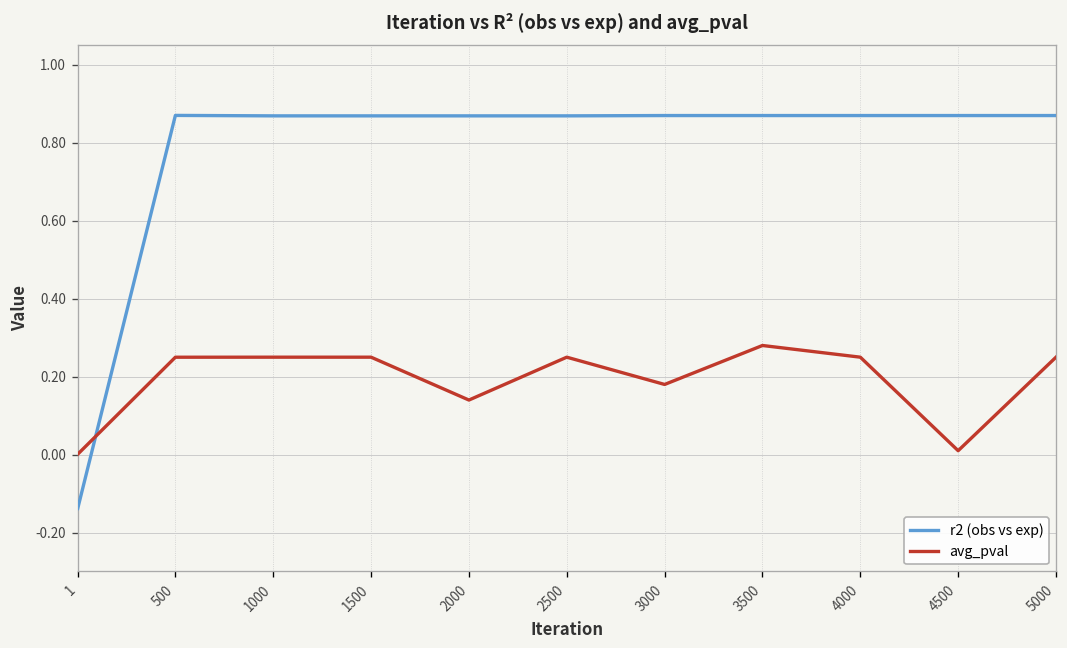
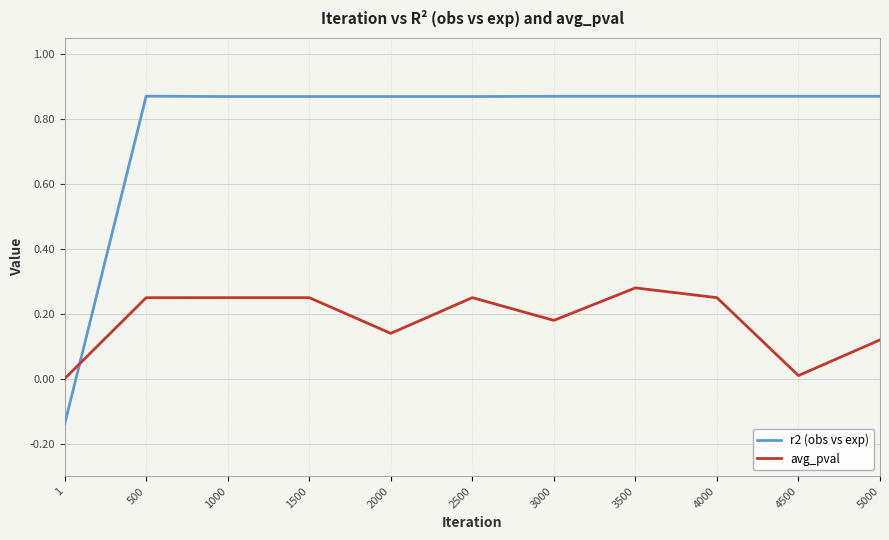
  {
    "r2 (obs vs exp)": {
      "1": -0.14,
      "500": 0.87,
      "1000": 0.87,
      "1500": 0.87,
      "2000": 0.87,
      "2500": 0.87,
      "3000": 0.87,
      "3500": 0.87,
      "4000": 0.87,
      "4500": 0.87,
      "5000": 0.87
    },
    "avg_pval": {
      "1": 0.00,
      "500": 0.25,
      "1000": 0.25,
      "1500": 0.25,
      "2000": 0.14,
      "2500": 0.25,
      "3000": 0.18,
      "3500": 0.28,
      "4000": 0.25,
      "4500": 0.01,
-     "5000": 0.25
+     "5000": 0.12
    }
  }
